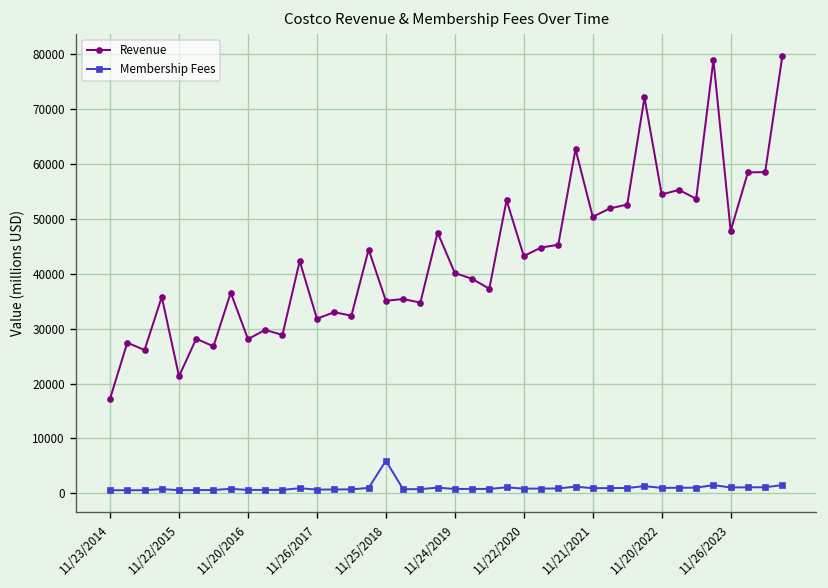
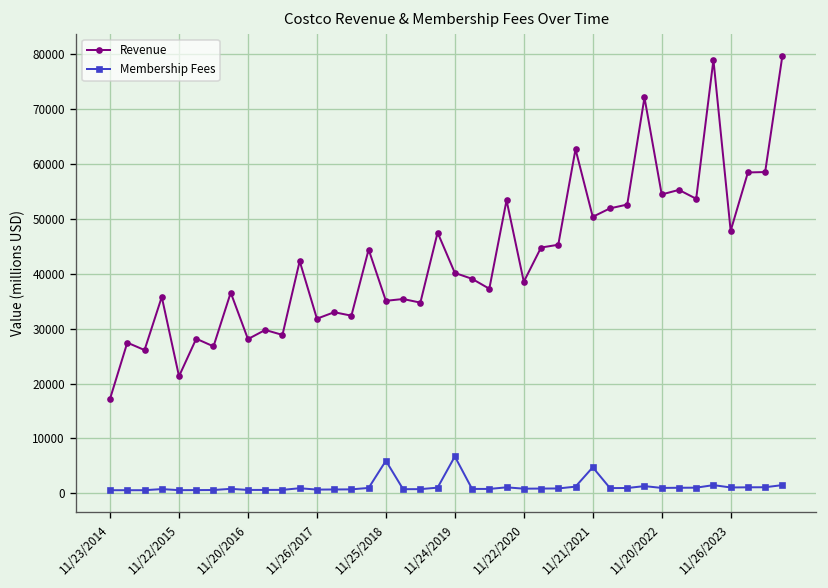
  {
    "Revenue": {
      "11/23/2014": 17000,
      "11/22/2015": 21000,
      "11/20/2016": 28000,
      "11/26/2017": 32000,
      "11/25/2018": 35000,
      "11/24/2019": 40000,
-     "11/22/2020": 43000,
+     "11/22/2020": 39000,
      "11/21/2021": 50000,
      "11/20/2022": 54000,
      "11/26/2023": 48000
    },
    "Membership Fees": {
      "11/23/2014": 1000,
      "11/22/2015": 1000,
      "11/20/2016": 1000,
      "11/26/2017": 1000,
      "11/25/2018": 6000,
-     "11/24/2019": 1000,
+     "11/24/2019": 7000,
      "11/22/2020": 1000,
-     "11/21/2021": 1000,
+     "11/21/2021": 5000,
      "11/20/2022": 1000,
      "11/26/2023": 1000
    }
  }
